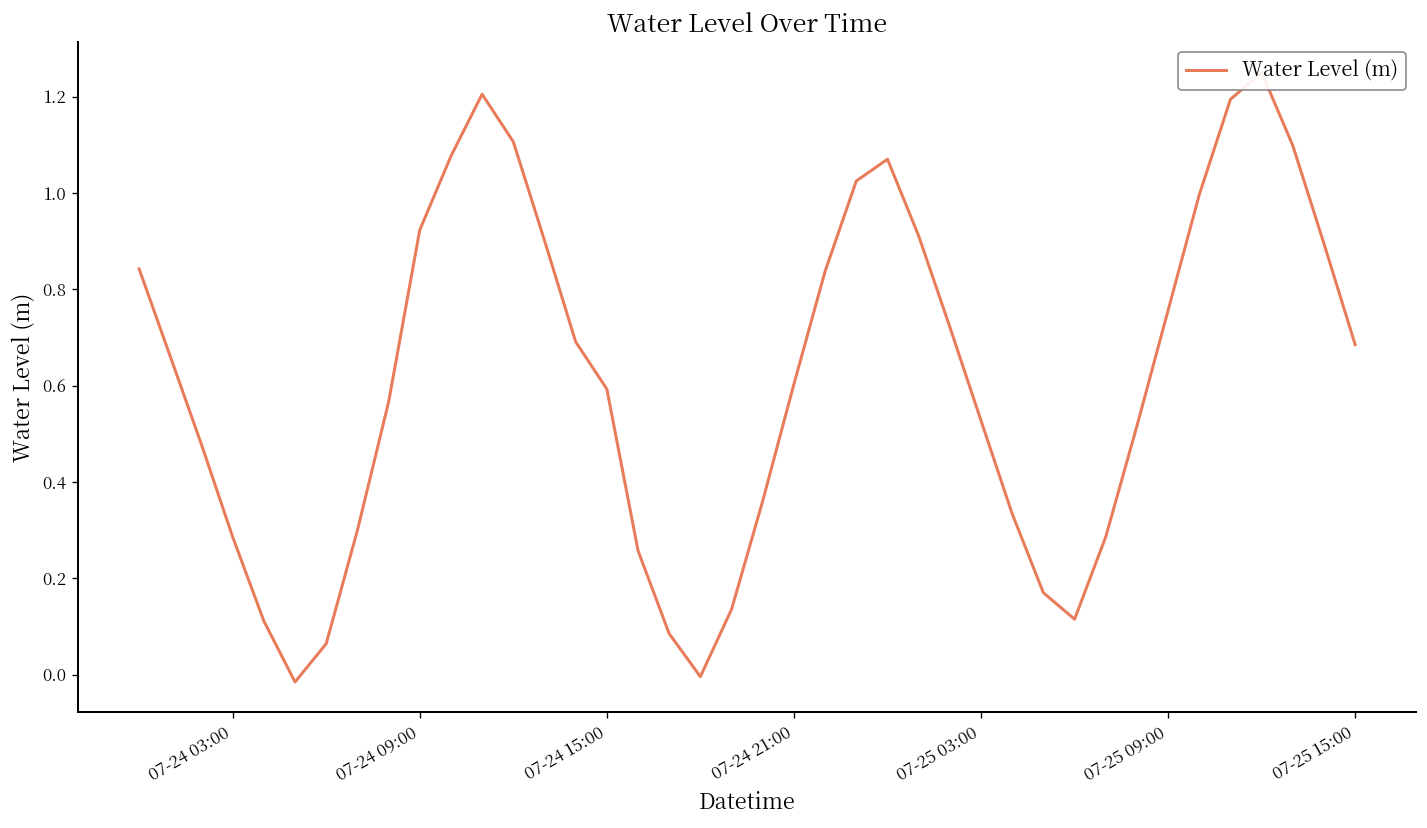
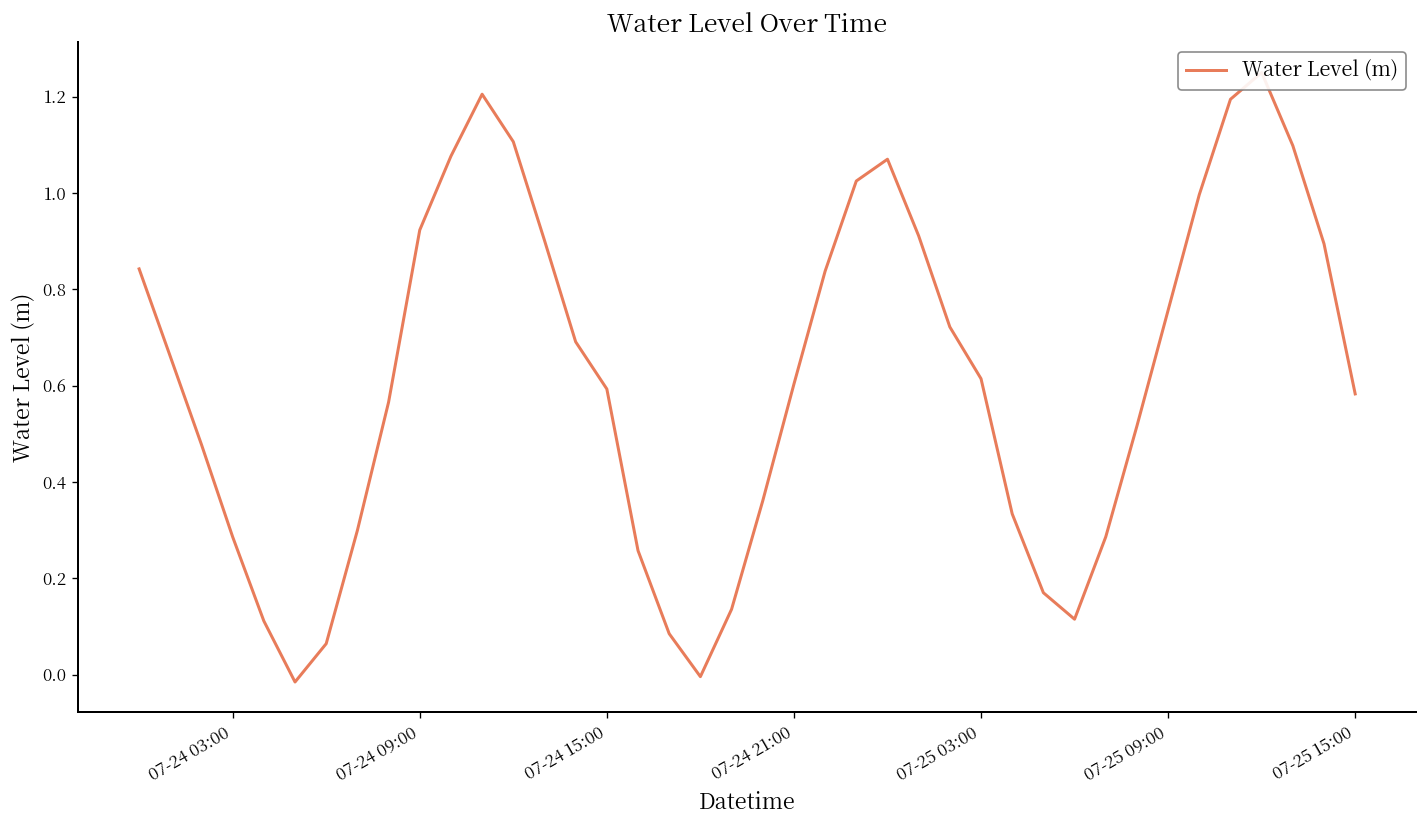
  {
    "07-24 03:00": 0.29,
    "07-24 09:00": 0.92,
    "07-24 15:00": 0.59,
    "07-24 21:00": 0.60,
-   "07-25 03:00": 0.53,
+   "07-25 03:00": 0.61,
    "07-25 09:00": 0.76,
-   "07-25 15:00": 0.69
+   "07-25 15:00": 0.58
  }
